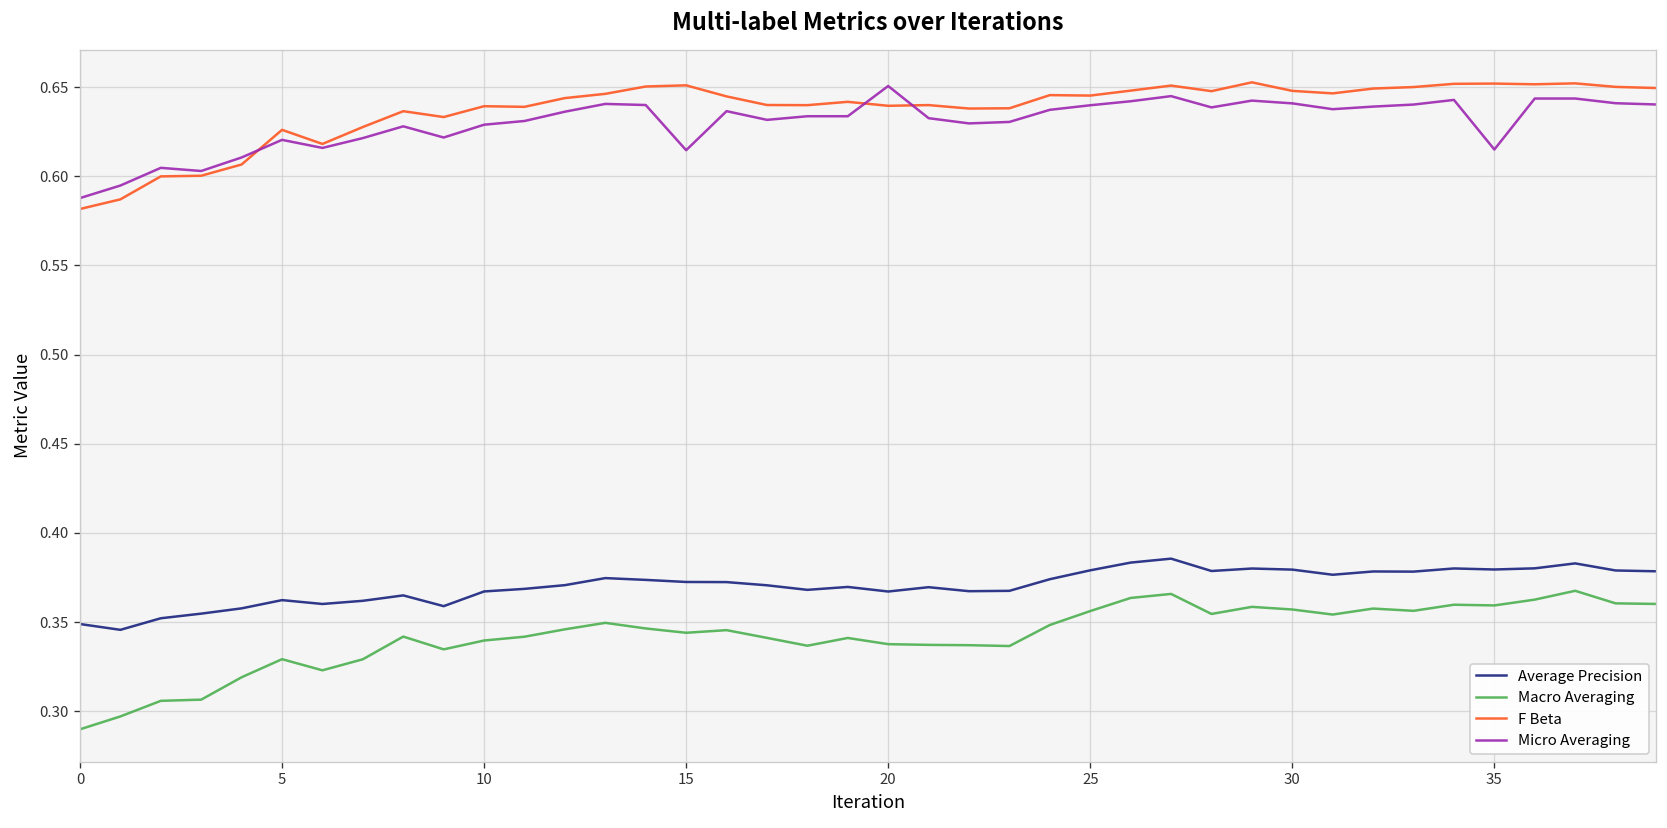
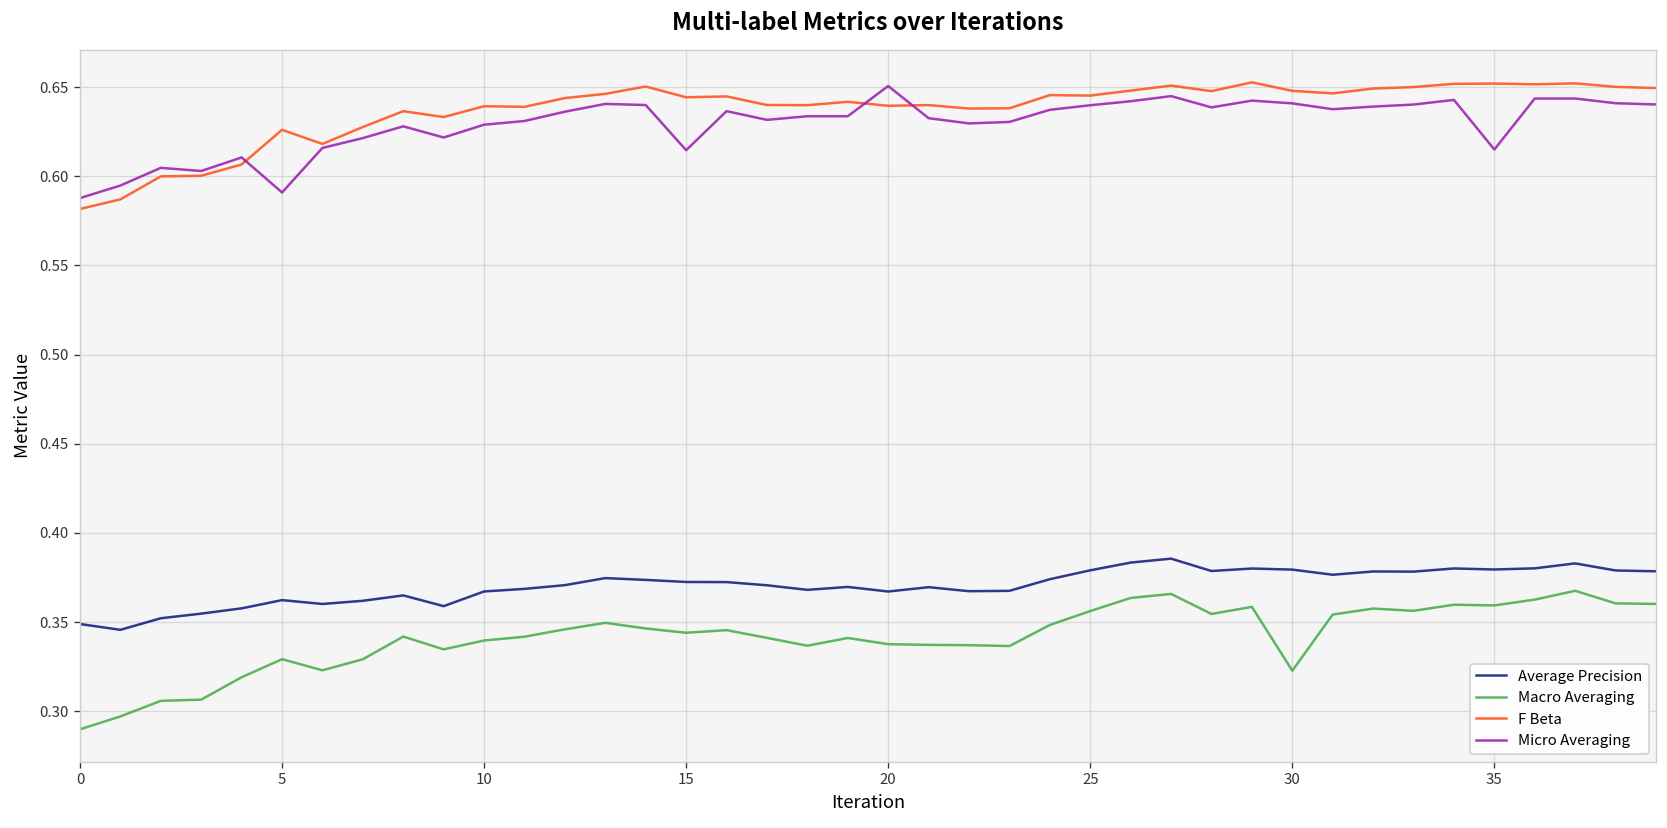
  {
    "Average Precision": {
      "0": 0.349,
      "5": 0.362,
      "10": 0.367,
      "15": 0.372,
      "20": 0.367,
      "25": 0.379,
      "30": 0.379,
      "35": 0.379
    },
    "Macro Averaging": {
      "0": 0.290,
      "5": 0.329,
      "10": 0.340,
      "15": 0.344,
      "20": 0.338,
      "25": 0.356,
-     "30": 0.357,
+     "30": 0.323,
      "35": 0.359
    },
    "F Beta": {
      "0": 0.582,
      "5": 0.626,
      "10": 0.639,
-     "15": 0.651,
+     "15": 0.644,
      "20": 0.640,
      "25": 0.645,
      "30": 0.648,
      "35": 0.652
    },
    "Micro Averaging": {
      "0": 0.588,
-     "5": 0.620,
+     "5": 0.591,
      "10": 0.629,
      "15": 0.615,
      "20": 0.651,
      "25": 0.640,
      "30": 0.641,
      "35": 0.615
    }
  }
